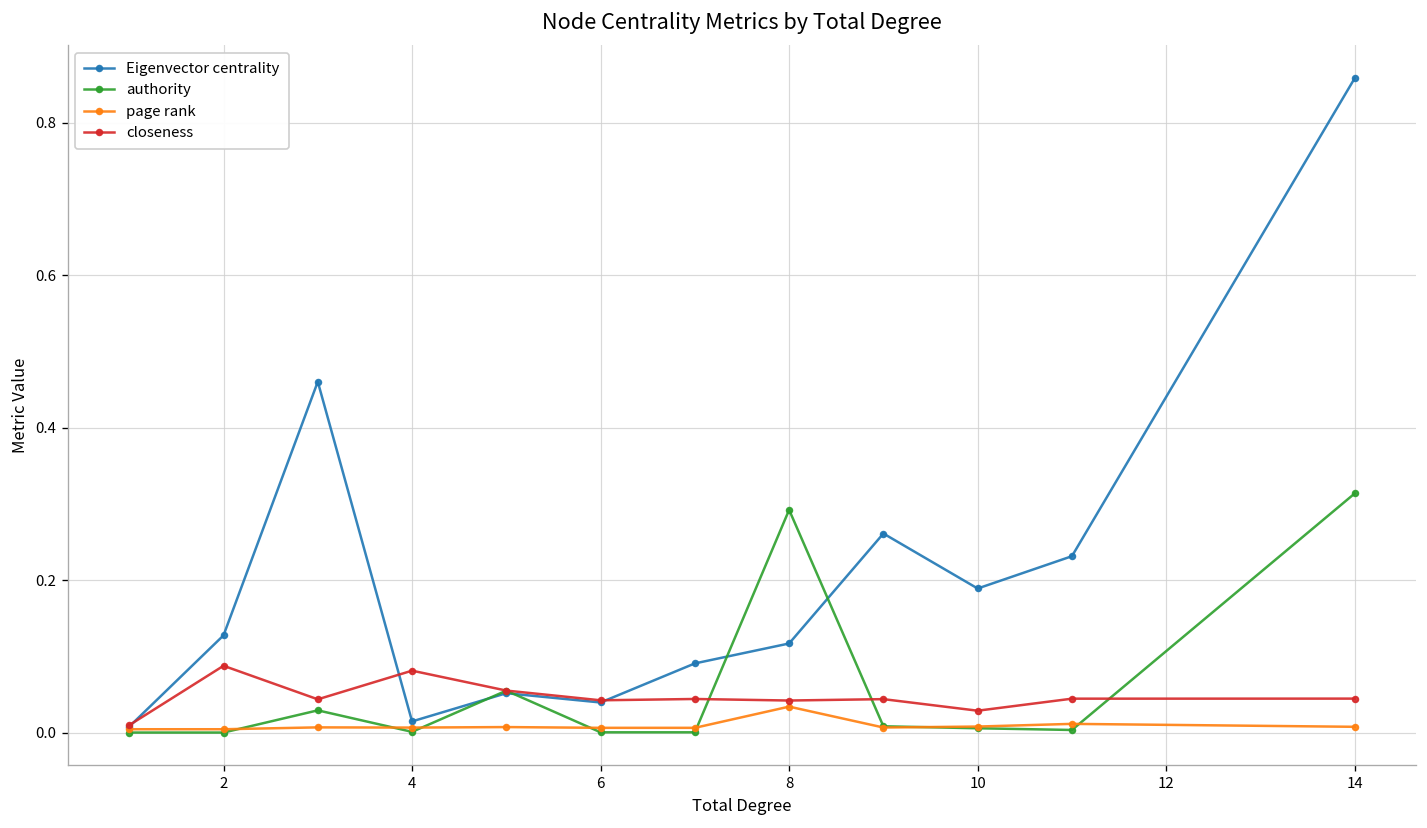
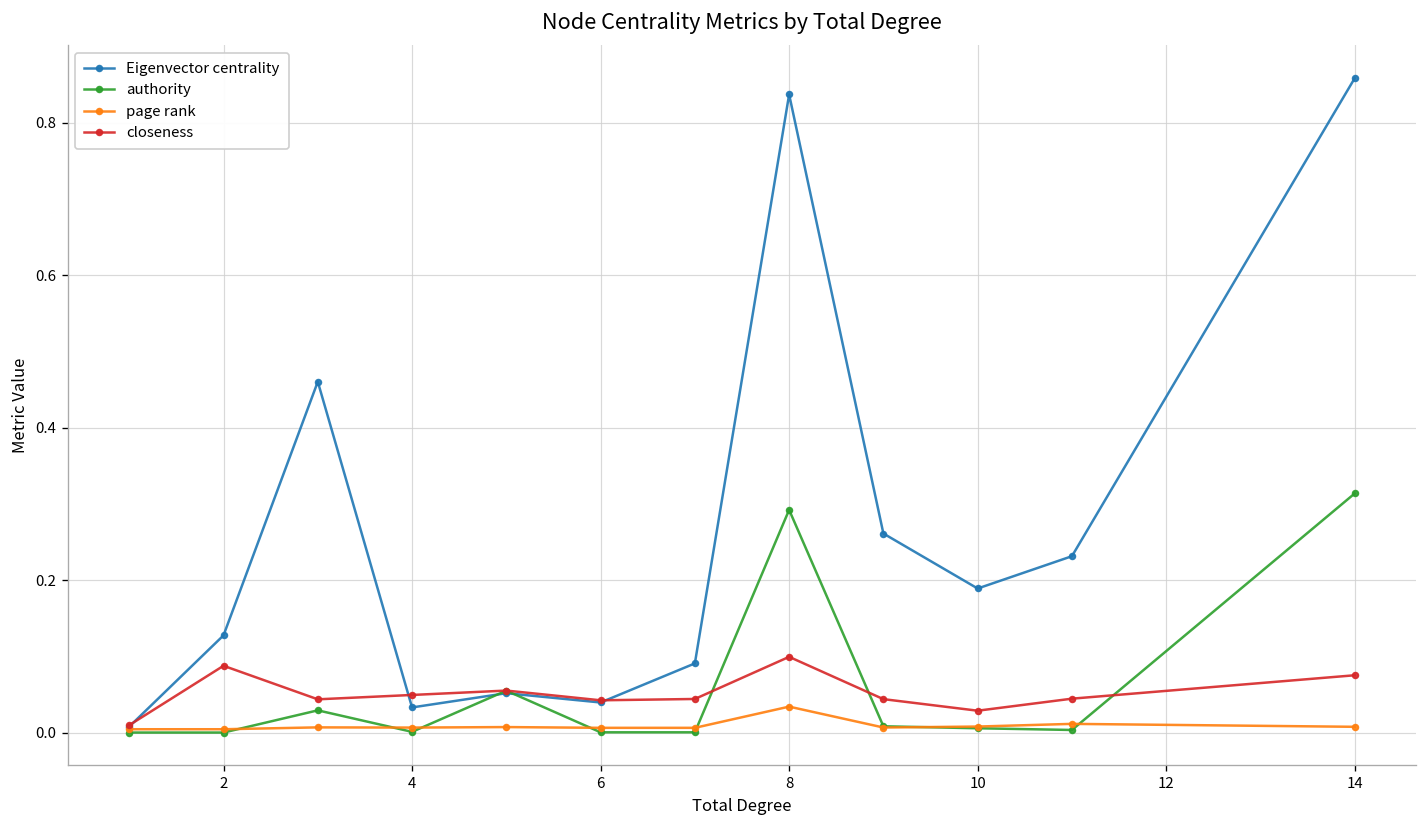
  {
    "Eigenvector centrality": {
      "2": 0.13,
-     "4": 0.01,
-     "8": 0.12,
+     "4": 0.03,
+     "8": 0.84,
      "10": 0.19,
      "14": 0.86
    },
    "authority": {
      "2": 0.00,
      "4": 0.00,
      "6": 0.00,
      "8": 0.29,
      "14": 0.31
    },
    "page rank": {
      "2": 0.00,
      "4": 0.01,
      "6": 0.01,
      "8": 0.03,
      "14": 0.01
    },
    "closeness": {
      "2": 0.09,
-     "4": 0.08,
-     "8": 0.04,
+     "4": 0.05,
+     "8": 0.10,
      "10": 0.03,
-     "14": 0.04
+     "14": 0.08
    }
  }
